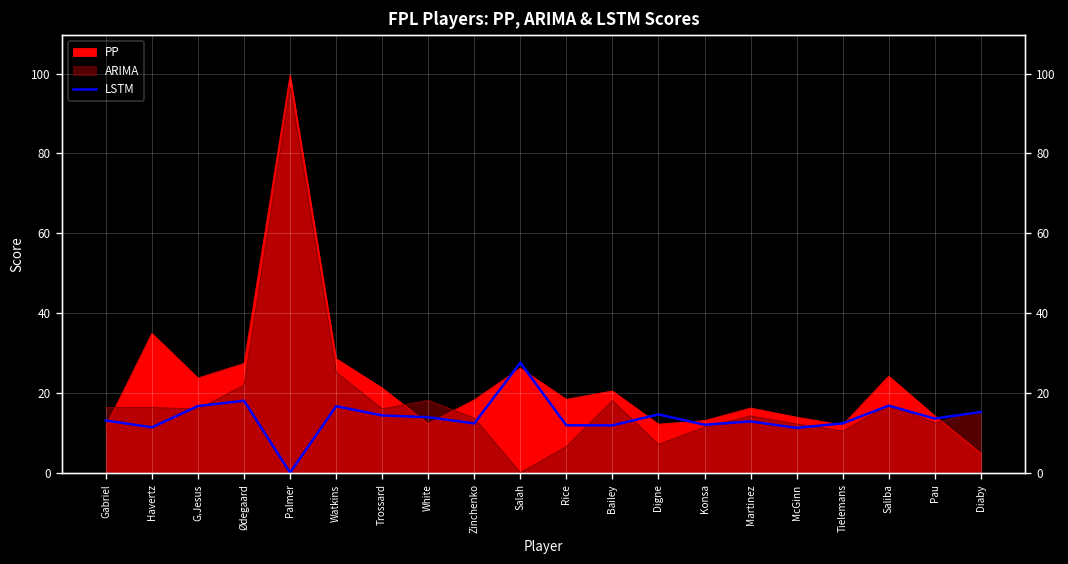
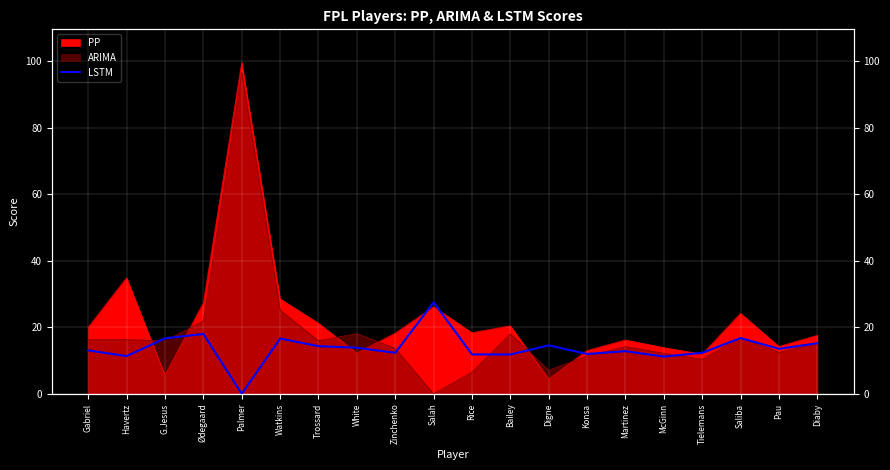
  {
    "PP": {
-     "Gabriel": 12,
+     "Gabriel": 20,
      "Havertz": 35,
-     "G.Jesus": 24,
+     "G.Jesus": 6,
      "Ødegaard": 27,
      "Palmer": 100,
      "Watkins": 29,
      "Trossard": 21,
      "White": 12,
      "Zinchenko": 18,
      "Salah": 26,
      "Rice": 18,
      "Bailey": 20,
-     "Digne": 12,
+     "Digne": 4,
      "Konsa": 13,
      "Martinez": 16,
      "McGinn": 14,
      "Saliba": 24,
-     "Diaby": 5
+     "Diaby": 18
    },
    "ARIMA": {
      "Gabriel": 16,
      "Havertz": 16,
      "Ødegaard": 22,
      "Palmer": 97,
      "Watkins": 25,
      "Trossard": 16,
      "White": 18,
      "Zinchenko": 14,
      "Salah": 0,
      "Rice": 7,
      "Bailey": 18,
      "Digne": 7,
      "Martinez": 14,
      "McGinn": 12,
      "Tielemans": 10,
      "Pau": 12
    },
    "LSTM": {
      "Gabriel": 13,
      "Havertz": 11,
      "Ødegaard": 18,
      "Palmer": 0,
      "Watkins": 17,
      "Trossard": 14,
      "White": 14,
      "Zinchenko": 12,
      "Salah": 28,
      "Rice": 12,
      "Bailey": 12,
      "Digne": 15,
      "Martinez": 13,
      "McGinn": 11
    }
  }
